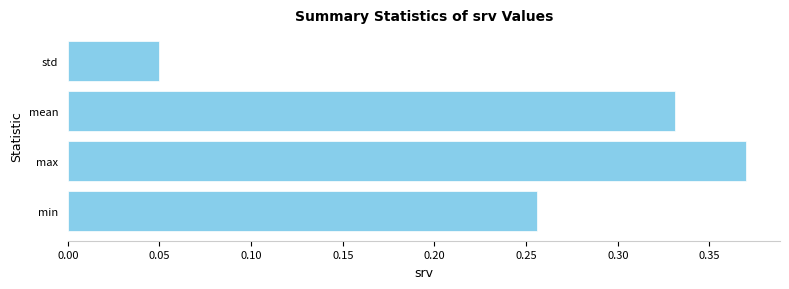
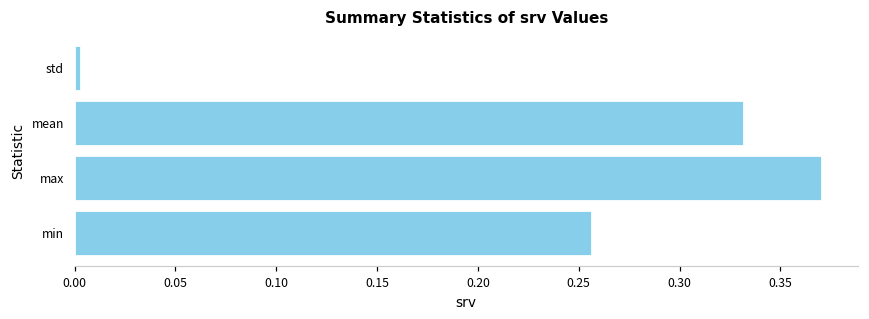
  {
-   "std": 0.050,
+   "std": 0.003,
    "mean": 0.331,
    "max": 0.370,
    "min": 0.256
  }
